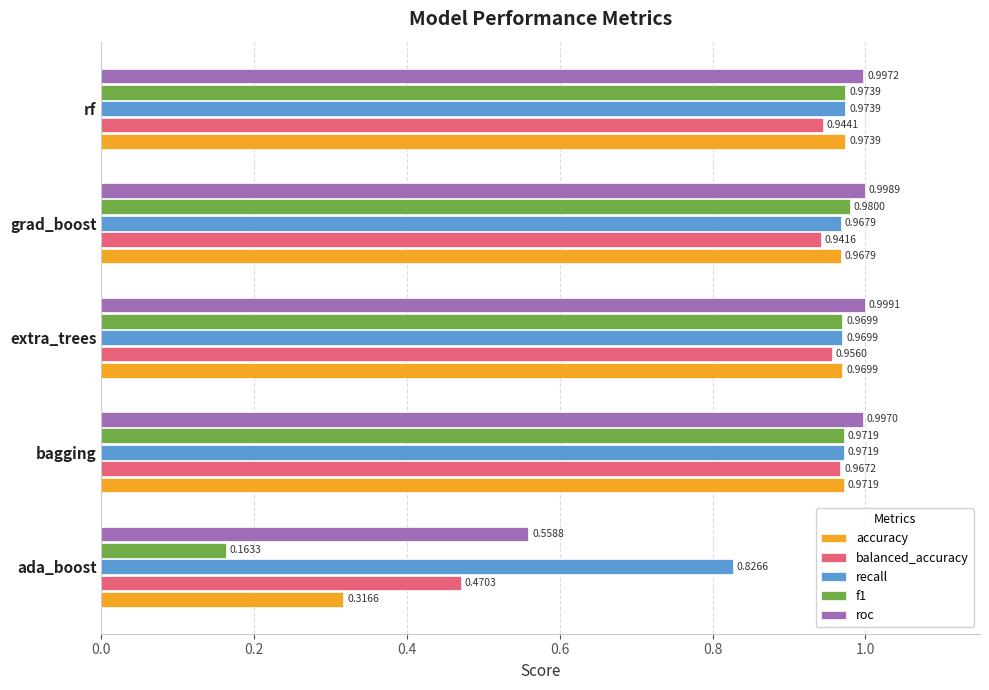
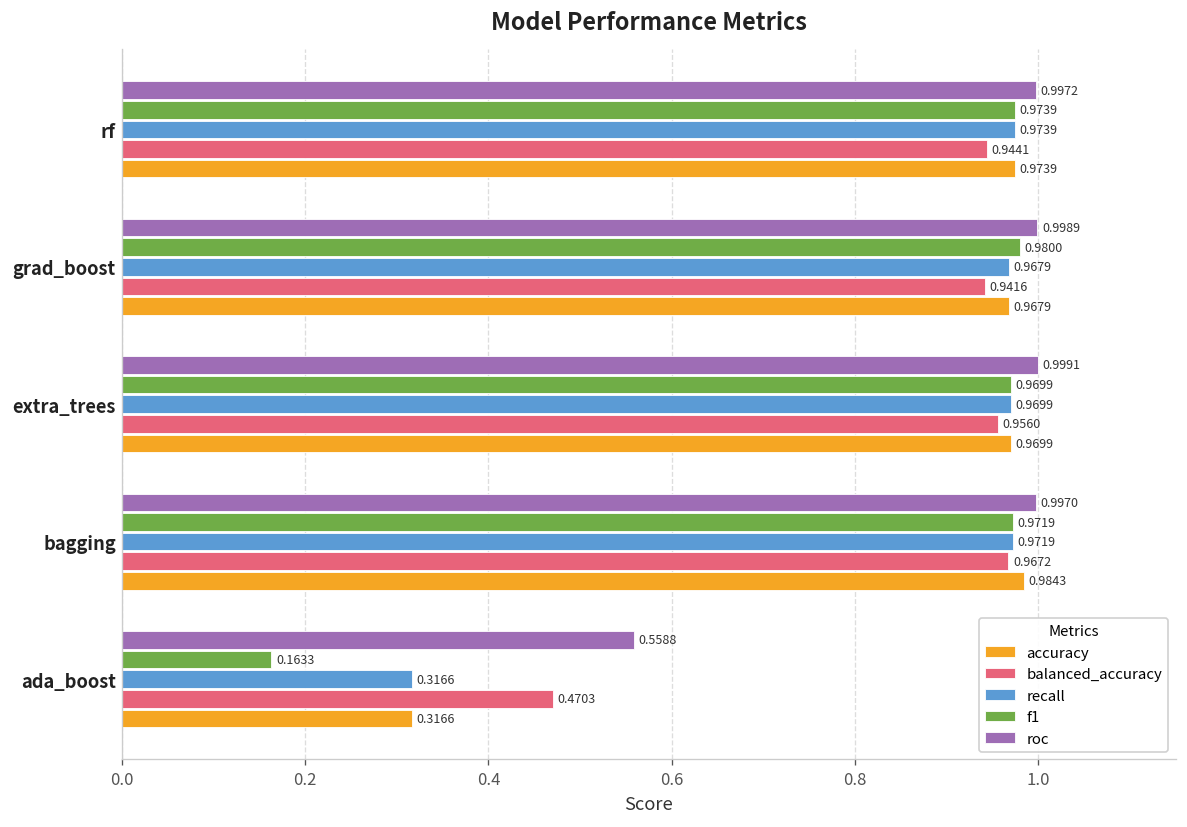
  {
    "accuracy": {
      "rf": 0.9739,
      "grad_boost": 0.9679,
      "extra_trees": 0.9699,
-     "bagging": 0.9719,
+     "bagging": 0.9843,
      "ada_boost": 0.3166
    },
    "balanced_accuracy": {
      "rf": 0.9441,
      "grad_boost": 0.9416,
      "extra_trees": 0.9560,
      "bagging": 0.9672,
      "ada_boost": 0.4703
    },
    "recall": {
      "rf": 0.9739,
      "grad_boost": 0.9679,
      "extra_trees": 0.9699,
      "bagging": 0.9719,
-     "ada_boost": 0.8266
+     "ada_boost": 0.3166
    },
    "f1": {
      "rf": 0.9739,
      "grad_boost": 0.9800,
      "extra_trees": 0.9699,
      "bagging": 0.9719,
      "ada_boost": 0.1633
    },
    "roc": {
      "rf": 0.9972,
      "grad_boost": 0.9989,
      "extra_trees": 0.9991,
      "bagging": 0.9970,
      "ada_boost": 0.5588
    }
  }
